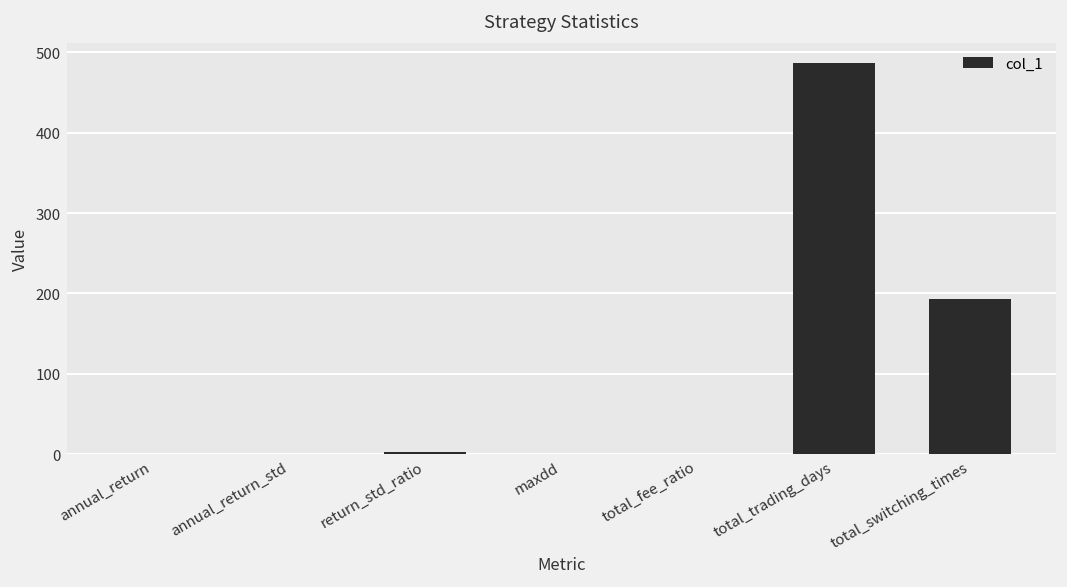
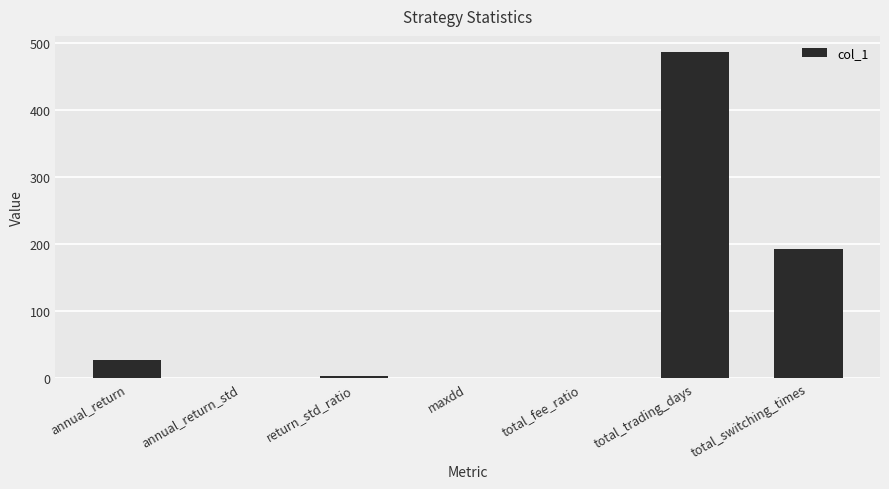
  {
-   "annual_return": 0,
+   "annual_return": 30,
    "total_trading_days": 490,
    "total_switching_times": 190
  }
